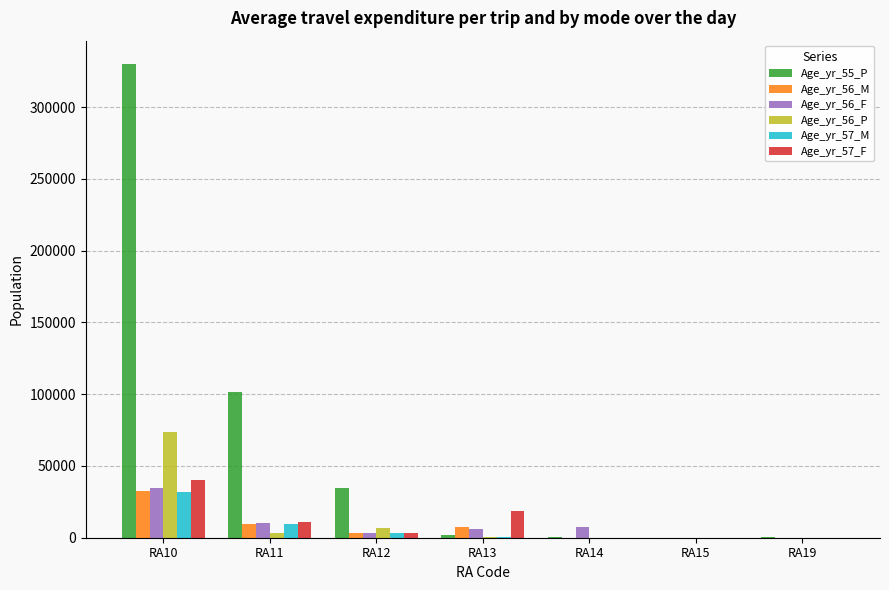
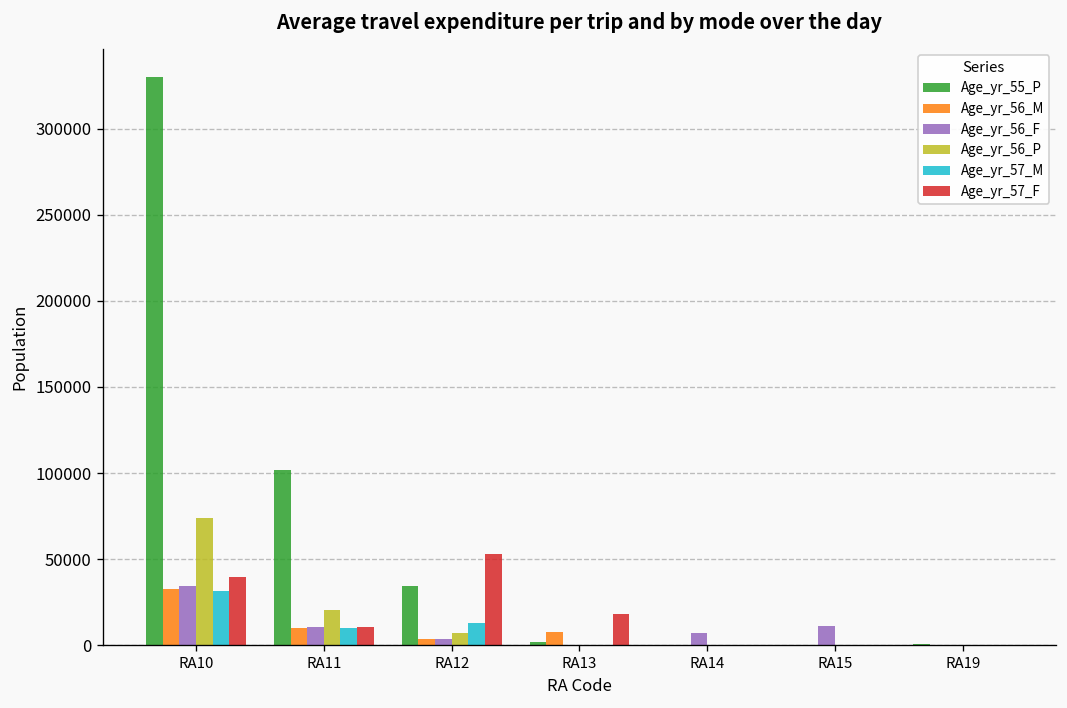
  {
    "Age_yr_55_P": {
      "RA10": 330000,
      "RA11": 102000,
      "RA12": 35000,
      "RA13": 2000
    },
    "Age_yr_56_M": {
      "RA10": 33000,
      "RA11": 10000,
      "RA12": 3000,
      "RA13": 8000
    },
    "Age_yr_56_F": {
      "RA10": 35000,
      "RA11": 11000,
      "RA12": 3000,
-     "RA13": 6000,
+     "RA13": 0,
      "RA14": 7000,
-     "RA15": 0
+     "RA15": 11000
    },
    "Age_yr_56_P": {
      "RA10": 74000,
-     "RA11": 3000,
+     "RA11": 20000,
      "RA12": 7000
    },
    "Age_yr_57_M": {
      "RA10": 32000,
      "RA11": 10000,
-     "RA12": 3000,
+     "RA12": 13000,
      "RA15": 0
    },
    "Age_yr_57_F": {
      "RA10": 40000,
      "RA11": 11000,
-     "RA12": 3000,
+     "RA12": 53000,
      "RA13": 18000
    }
  }
